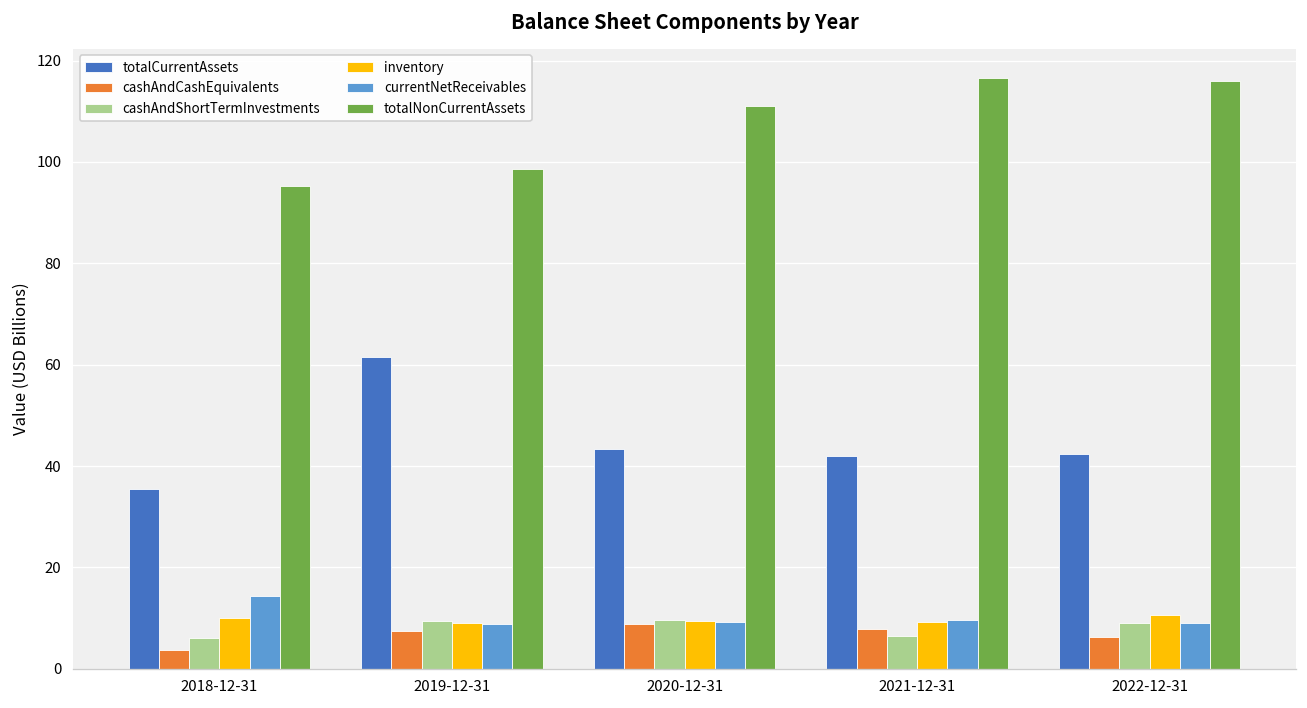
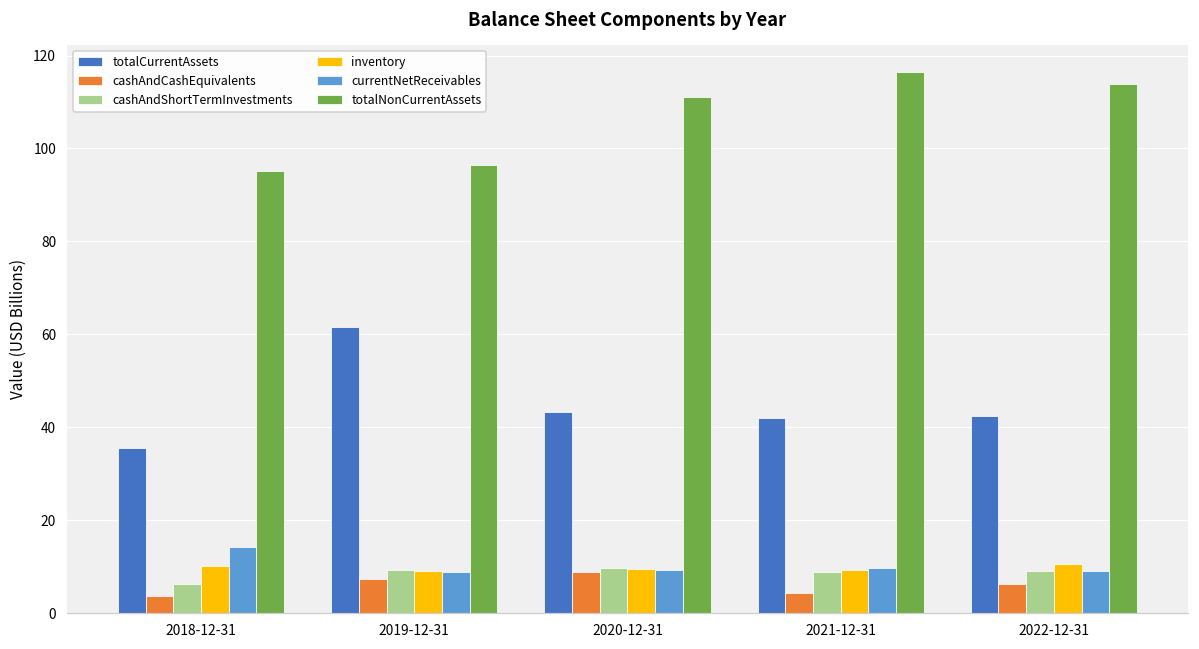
  {
    "cashAndCashEquivalents": {
      "2018-12-31": 4,
      "2019-12-31": 7,
      "2020-12-31": 9,
-     "2021-12-31": 8,
+     "2021-12-31": 4,
      "2022-12-31": 6
    },
    "cashAndShortTermInvestments": {
      "2018-12-31": 6,
      "2019-12-31": 9,
      "2020-12-31": 10,
-     "2021-12-31": 7,
+     "2021-12-31": 9,
      "2022-12-31": 9
    },
    "inventory": {
      "2018-12-31": 10,
      "2019-12-31": 9,
      "2020-12-31": 9,
      "2021-12-31": 9,
      "2022-12-31": 11
    },
    "totalNonCurrentAssets": {
      "2018-12-31": 95,
-     "2019-12-31": 99,
+     "2019-12-31": 96,
      "2020-12-31": 111,
      "2021-12-31": 117,
-     "2022-12-31": 116
+     "2022-12-31": 114
    }
  }
